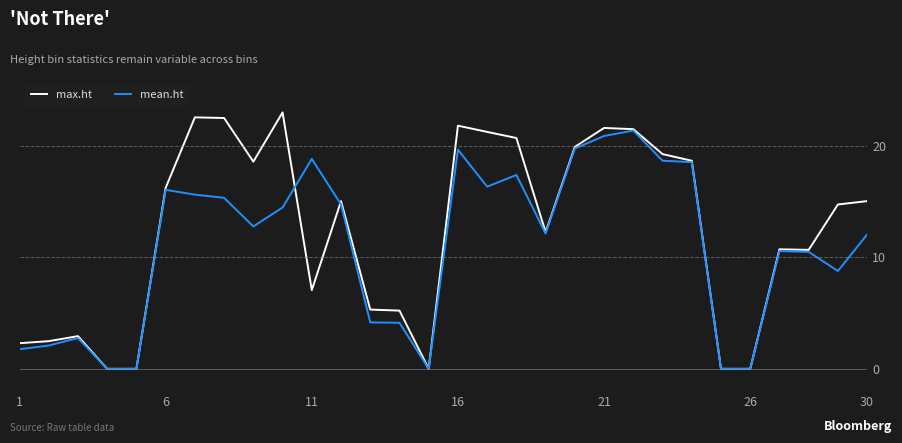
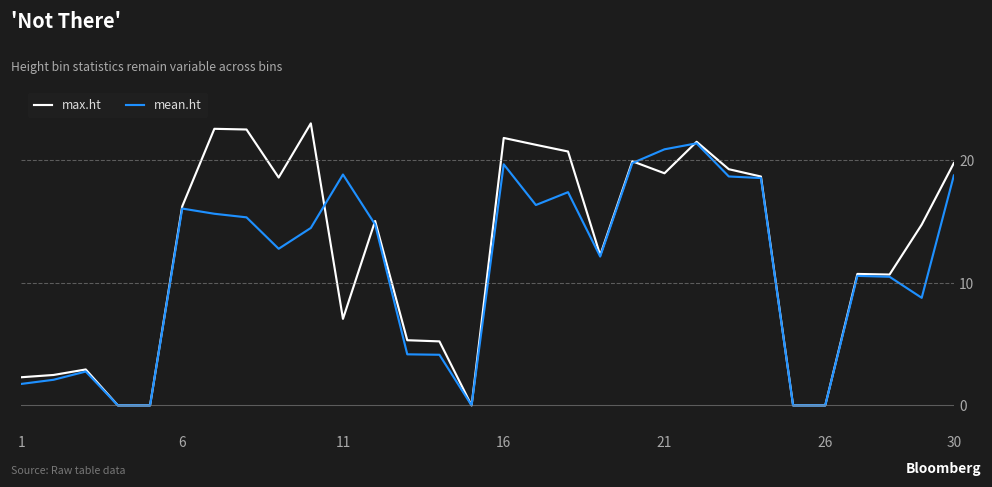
  {
    "max.ht": {
      "1": 2.3,
      "11": 7.1,
      "16": 21.8,
-     "21": 21.6,
-     "30": 15.0
+     "21": 18.9,
+     "30": 19.8
    },
    "mean.ht": {
      "1": 1.8,
      "11": 18.8,
      "16": 19.7,
      "21": 20.9,
-     "30": 12.1
+     "30": 18.8
    }
  }
